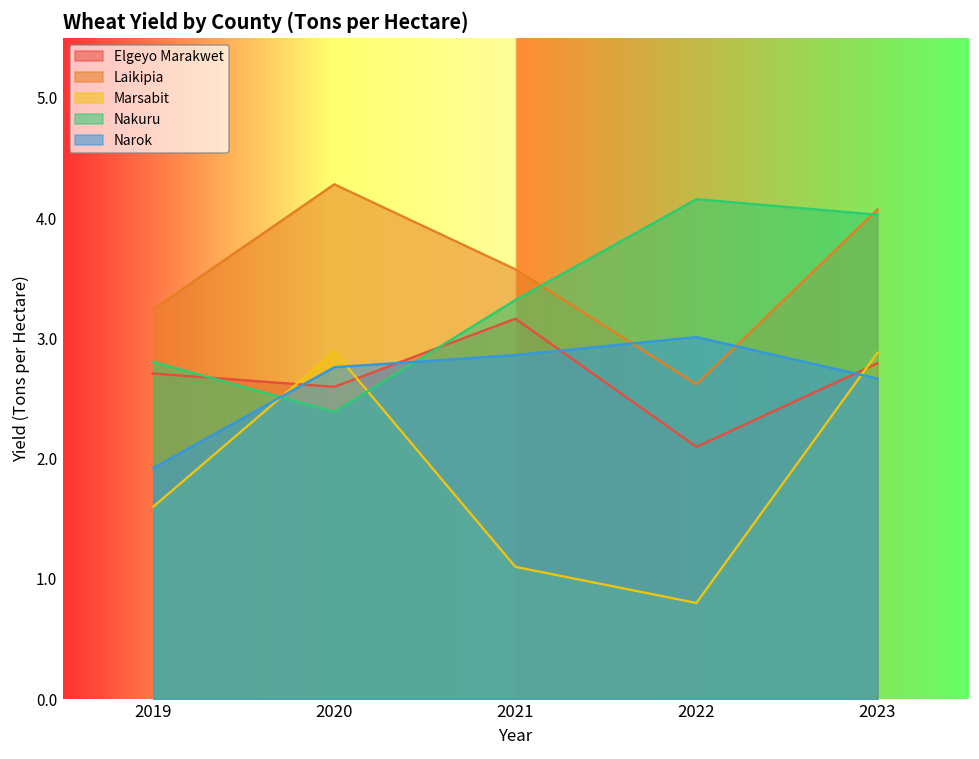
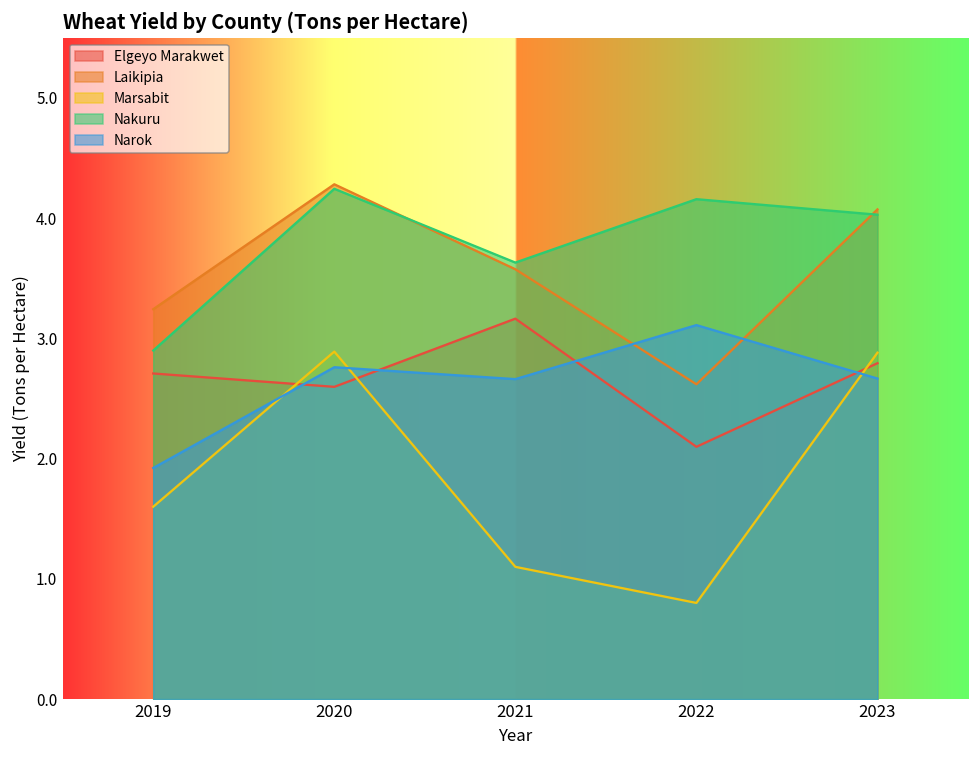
  {
    "Marsabit": {
      "2019": 1.60,
      "2020": 2.89,
      "2021": 1.10,
      "2022": 0.80,
      "2023": 2.88
    },
    "Nakuru": {
-     "2019": 2.80,
-     "2020": 2.39,
-     "2021": 3.32,
+     "2019": 2.90,
+     "2020": 4.24,
+     "2021": 3.63,
      "2022": 4.16,
      "2023": 4.03
    },
    "Narok": {
      "2019": 1.92,
      "2020": 2.76,
-     "2021": 2.86,
-     "2022": 3.01,
+     "2021": 2.66,
+     "2022": 3.11,
      "2023": 2.67
    }
  }
